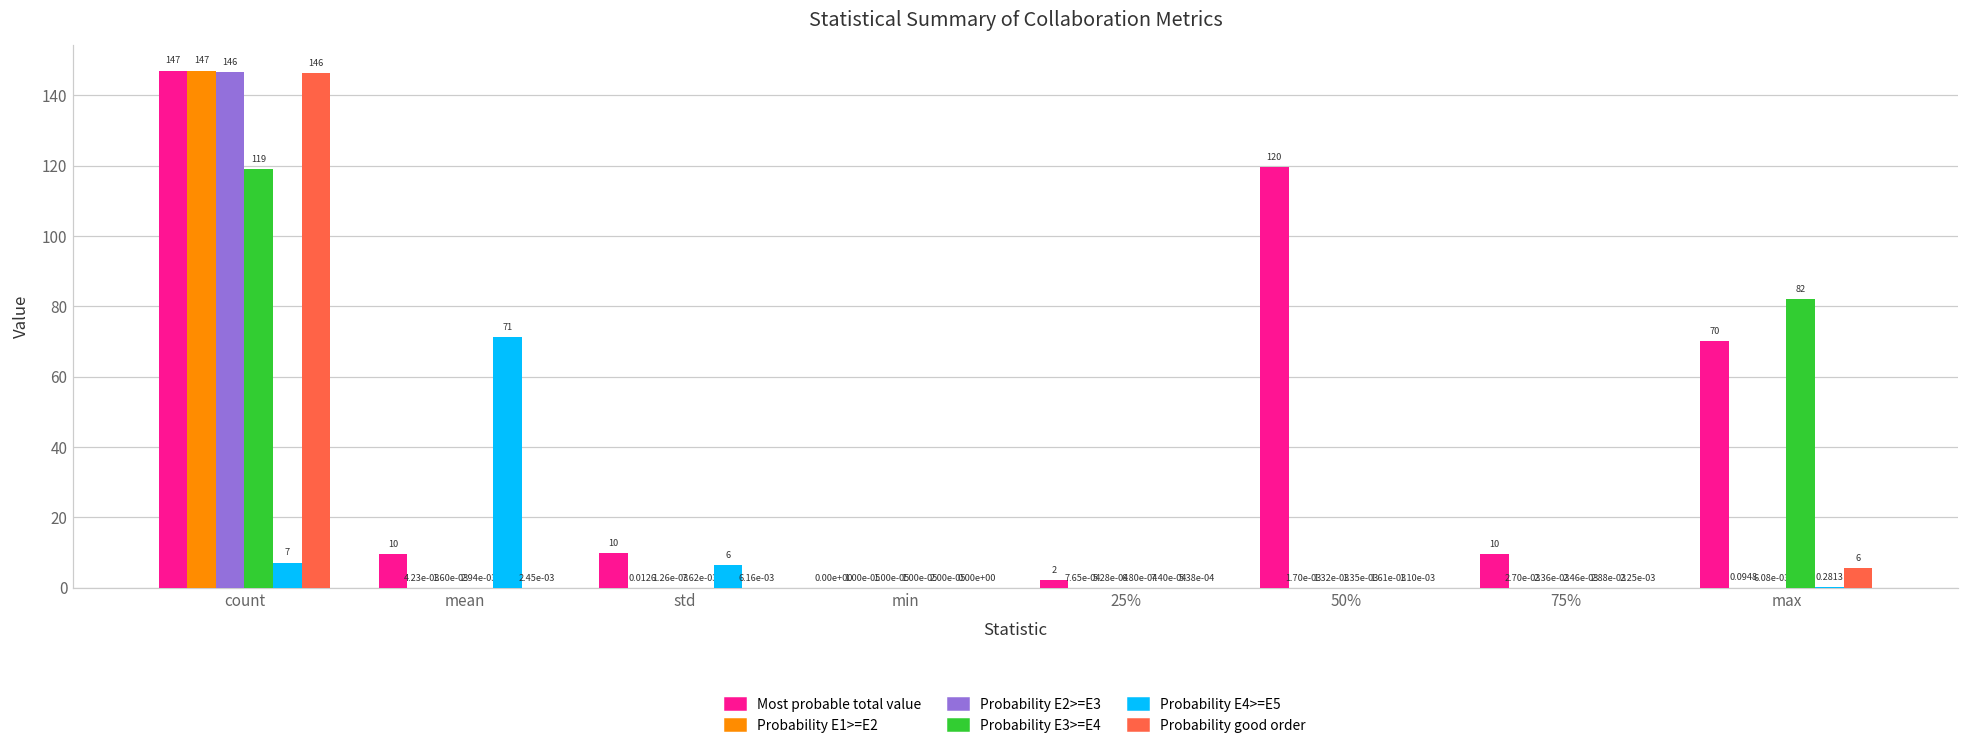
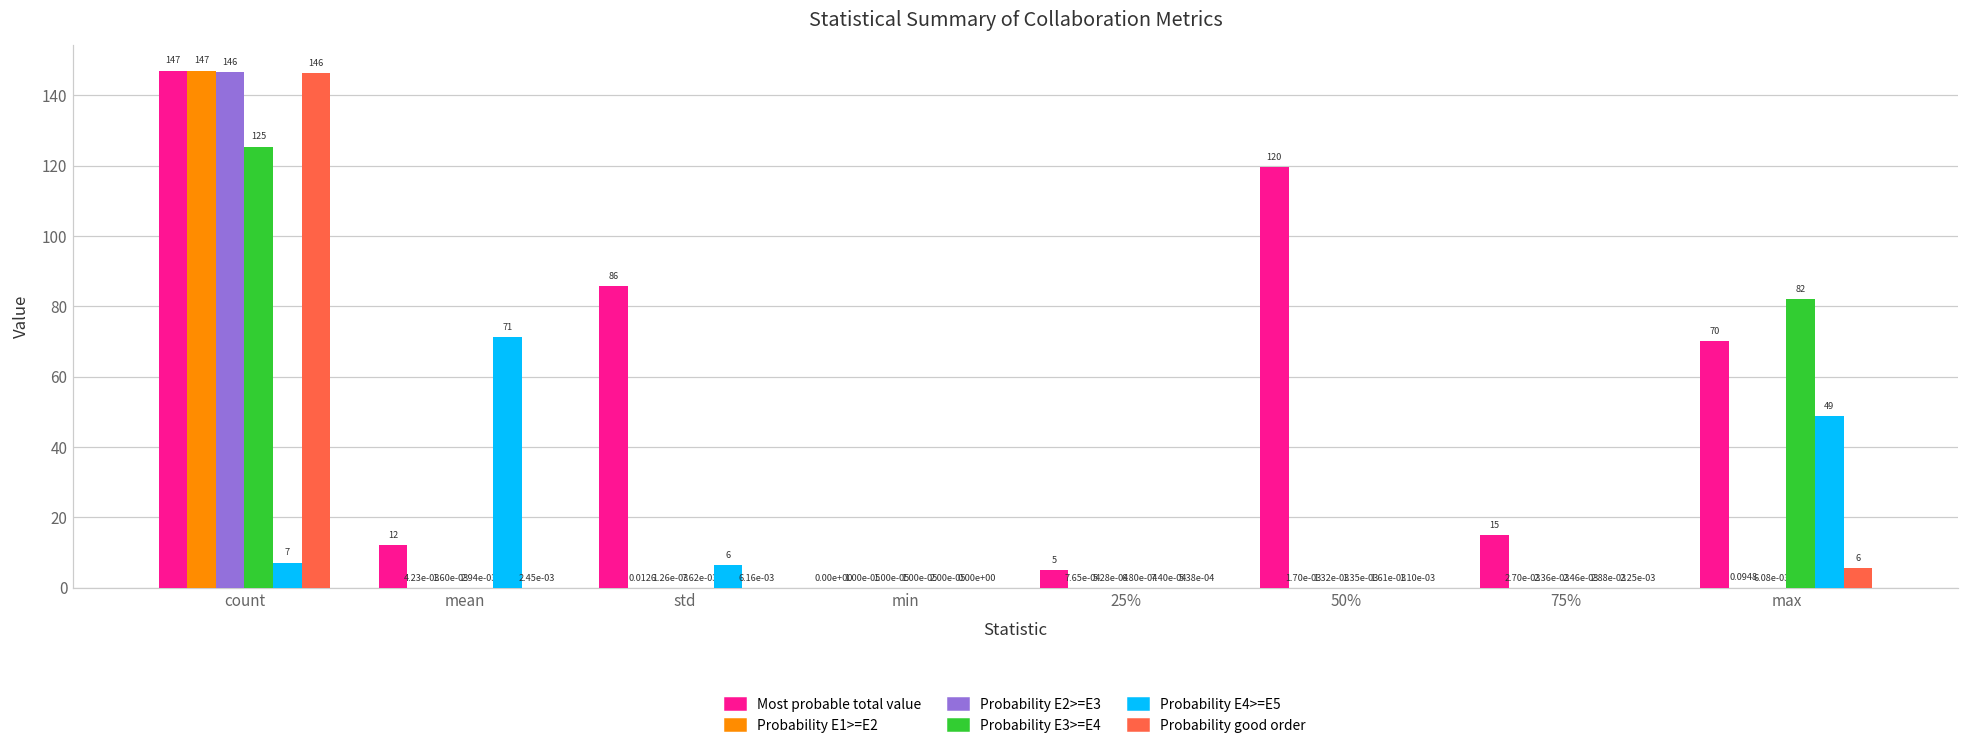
  {
    "Most probable total value": {
      "count": "147",
-     "mean": "10",
-     "std": "10",
-     "25%": "2",
+     "mean": "12",
+     "std": "86",
+     "25%": "5",
      "50%": "120",
-     "75%": "10",
+     "75%": "15",
      "max": "70"
    },
    "Probability E1>=E2": {
      "count": "147",
      "std": "0.0126",
      "max": "0.0948"
    },
    "Probability E2>=E3": {
      "count": "146",
      "max": "6.08e-03"
    },
    "Probability E3>=E4": {
-     "count": "119",
+     "count": "125",
      "max": "82"
    },
    "Probability E4>=E5": {
      "count": "7",
      "mean": "71",
      "std": "6",
-     "max": "0.2813"
+     "max": "49"
    },
    "Probability good order": {
      "count": "146",
      "mean": "2.45e-03",
      "std": "6.16e-03",
      "max": "6"
    }
  }
